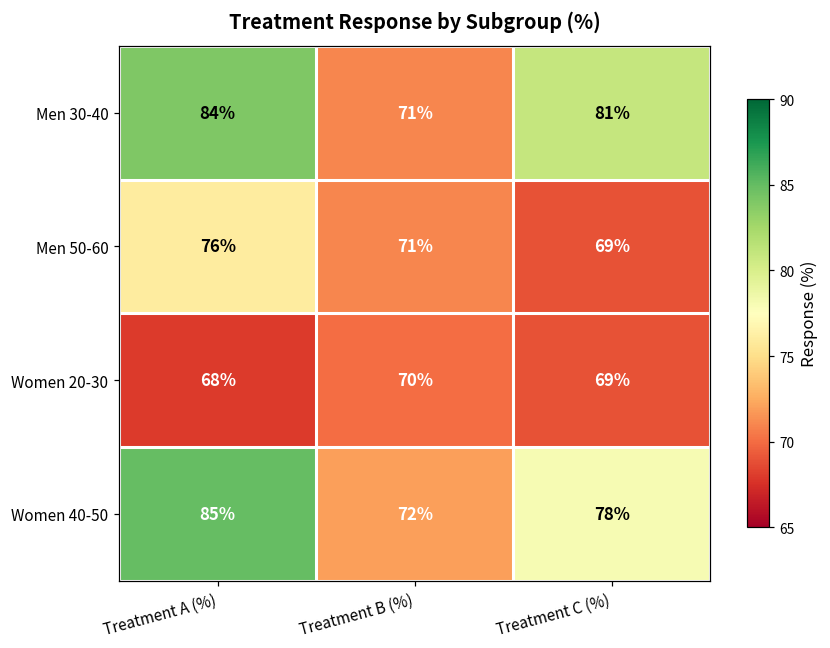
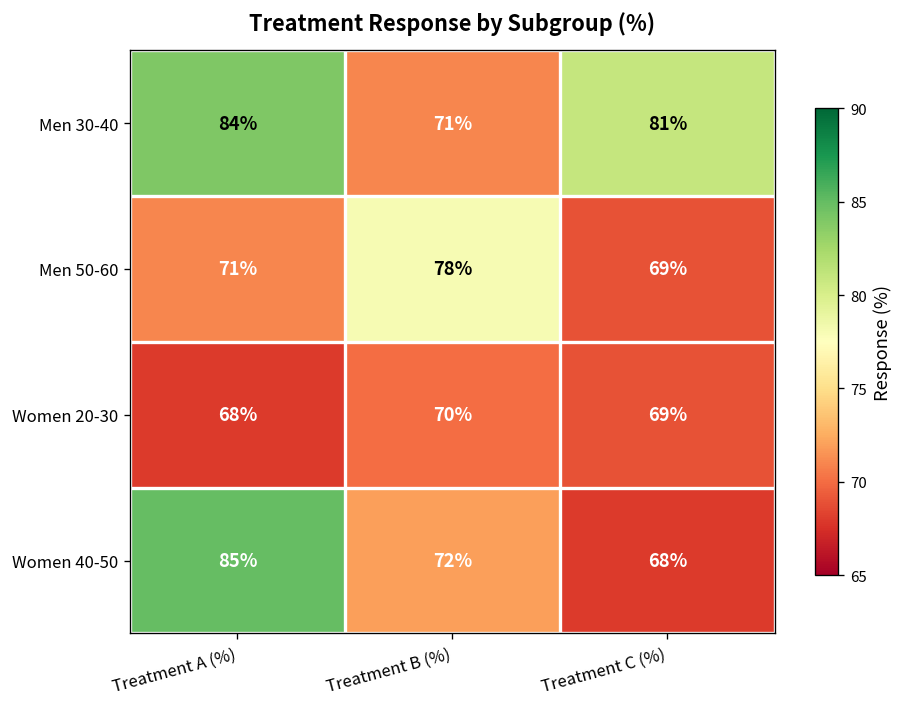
  {
    "Men 30-40": {
      "Treatment A (%)": "84%",
      "Treatment B (%)": "71%",
      "Treatment C (%)": "81%"
    },
    "Men 50-60": {
-     "Treatment A (%)": "76%",
-     "Treatment B (%)": "71%",
+     "Treatment A (%)": "71%",
+     "Treatment B (%)": "78%",
      "Treatment C (%)": "69%"
    },
    "Women 20-30": {
      "Treatment A (%)": "68%",
      "Treatment B (%)": "70%",
      "Treatment C (%)": "69%"
    },
    "Women 40-50": {
      "Treatment A (%)": "85%",
      "Treatment B (%)": "72%",
-     "Treatment C (%)": "78%"
+     "Treatment C (%)": "68%"
    }
  }
